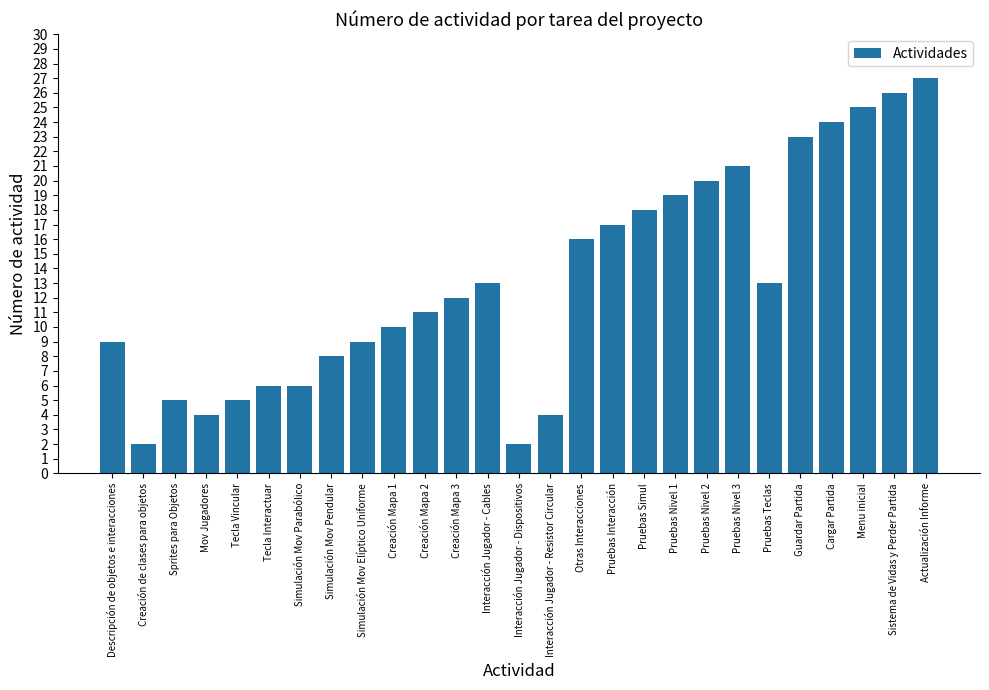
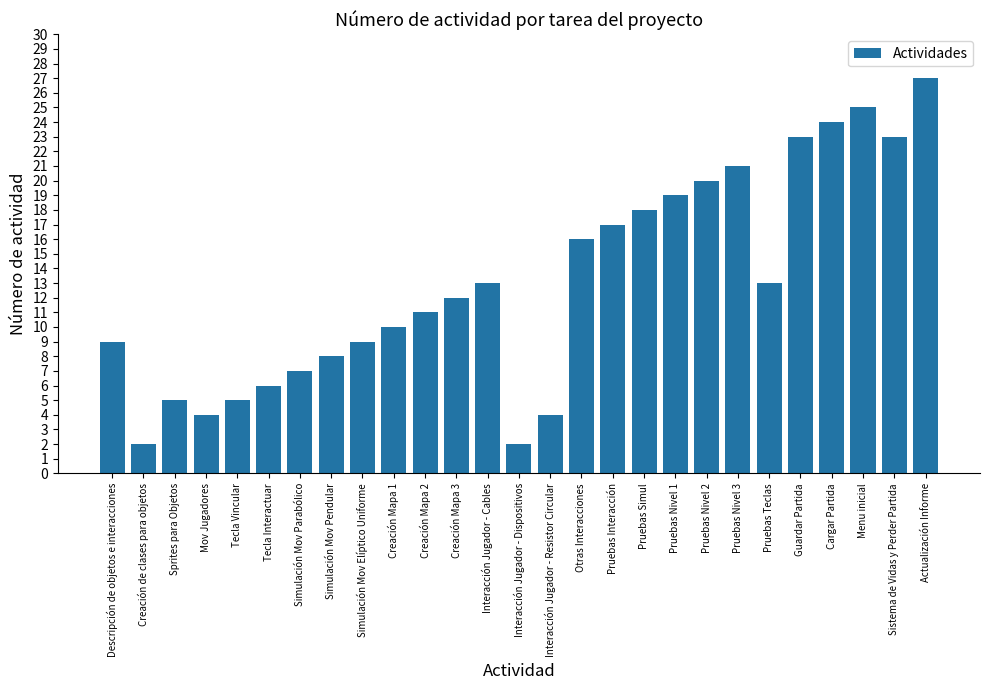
  {
    "Descripción de objetos e interacciones": 9,
    "Creación de clases para objetos": 2,
    "Sprites para Objetos": 5,
    "Mov Jugadores": 4,
    "Tecla Vincular": 5,
    "Tecla Interactuar": 6,
-   "Simulación Mov Parabólico": 6,
+   "Simulación Mov Parabólico": 7,
    "Simulación Mov Pendular": 8,
    "Simulación Mov Elíptico Uniforme": 9,
    "Creación Mapa 1": 10,
    "Creación Mapa 2": 11,
    "Creación Mapa 3": 12,
    "Interacción Jugador - Cables": 13,
    "Interacción Jugador - Dispositivos": 2,
    "Interacción Jugador - Resistor Circular": 4,
    "Otras Interacciones": 16,
    "Pruebas Interacción": 17,
    "Pruebas Simul": 18,
    "Pruebas Nivel 1": 19,
    "Pruebas Nivel 2": 20,
    "Pruebas Nivel 3": 21,
    "Pruebas Teclas": 13,
    "Guardar Partida": 23,
    "Cargar Partida": 24,
    "Menu inicial": 25,
-   "Sistema de Vidas y Perder Partida": 26,
+   "Sistema de Vidas y Perder Partida": 23,
    "Actualización Informe": 27
  }
